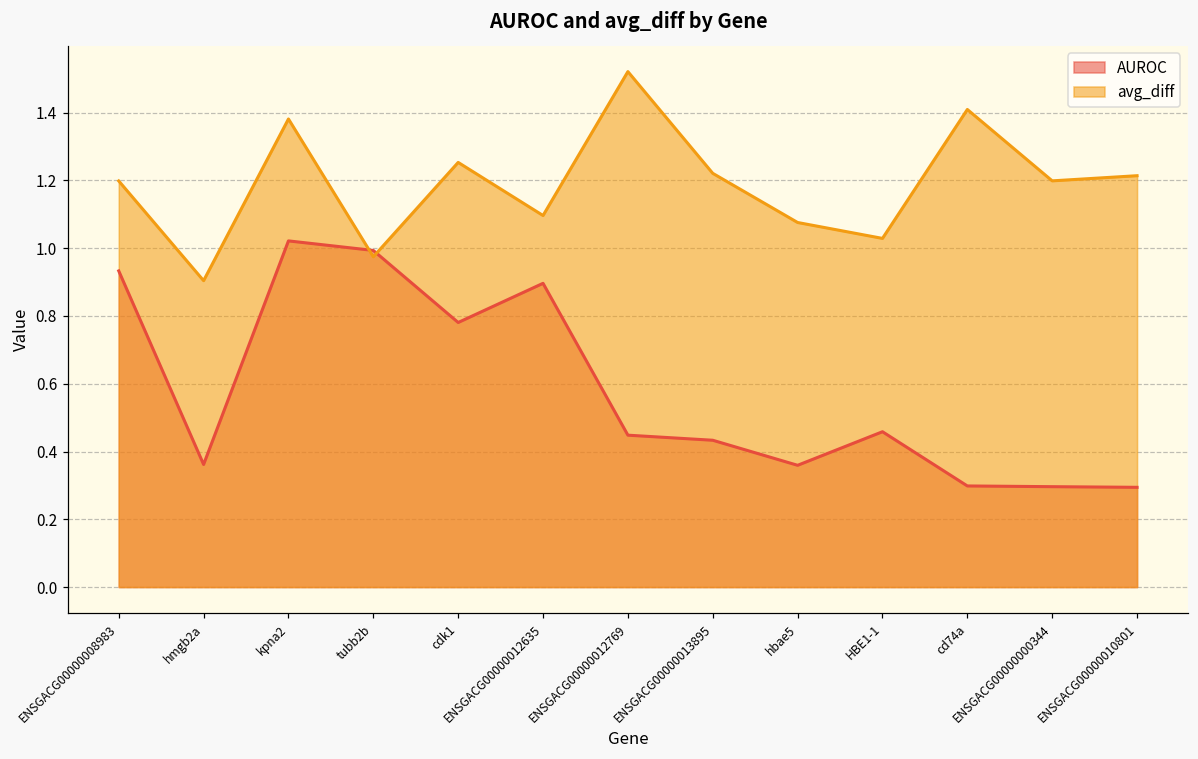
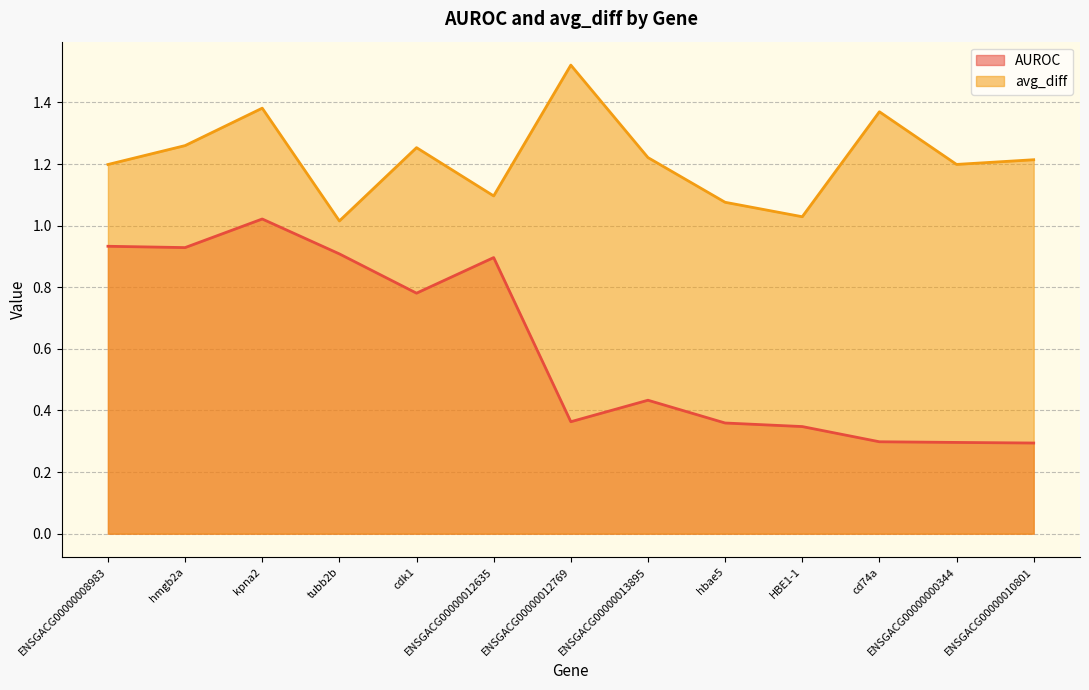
  {
    "AUROC": {
      "ENSGACG00000008983": 0.93,
-     "hmgb2a": 0.36,
+     "hmgb2a": 0.93,
      "kpna2": 1.02,
-     "tubb2b": 0.99,
+     "tubb2b": 0.91,
      "cdk1": 0.78,
      "ENSGACG00000012635": 0.90,
-     "ENSGACG00000012769": 0.45,
+     "ENSGACG00000012769": 0.36,
      "ENSGACG00000013895": 0.43,
      "hbae5": 0.36,
-     "HBE1-1": 0.46,
+     "HBE1-1": 0.35,
      "cd74a": 0.30,
      "ENSGACG00000000344": 0.30,
      "ENSGACG00000010801": 0.29
    },
    "avg_diff": {
      "ENSGACG00000008983": 1.20,
-     "hmgb2a": 0.90,
+     "hmgb2a": 1.26,
      "kpna2": 1.38,
-     "tubb2b": 0.97,
+     "tubb2b": 1.02,
      "cdk1": 1.25,
      "ENSGACG00000012635": 1.10,
      "ENSGACG00000012769": 1.52,
      "ENSGACG00000013895": 1.22,
      "hbae5": 1.08,
      "HBE1-1": 1.03,
-     "cd74a": 1.41,
+     "cd74a": 1.37,
      "ENSGACG00000000344": 1.20,
      "ENSGACG00000010801": 1.21
    }
  }
